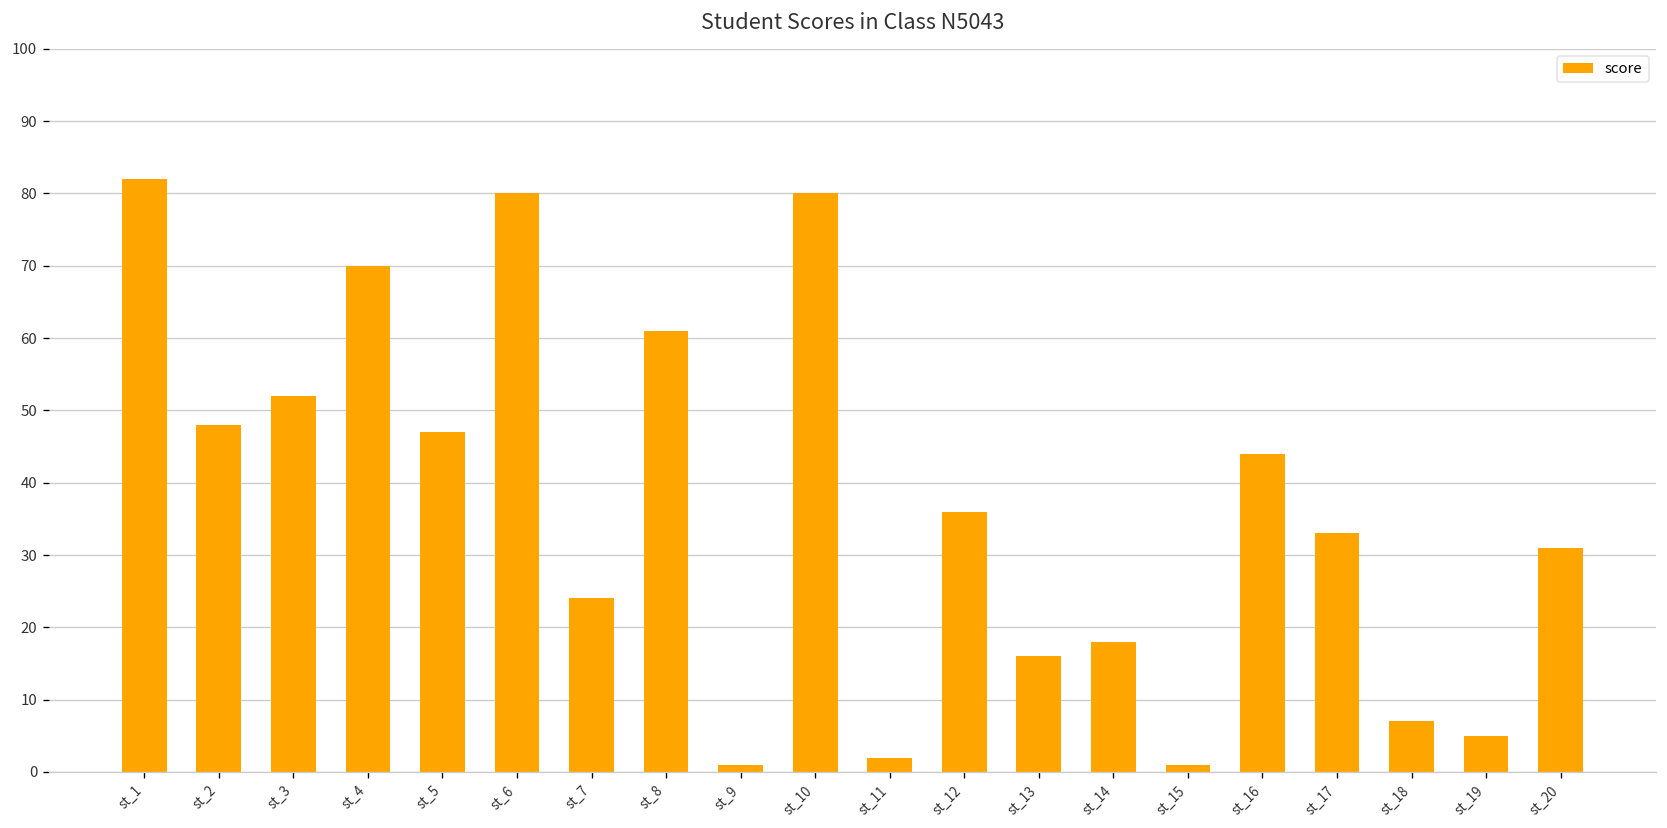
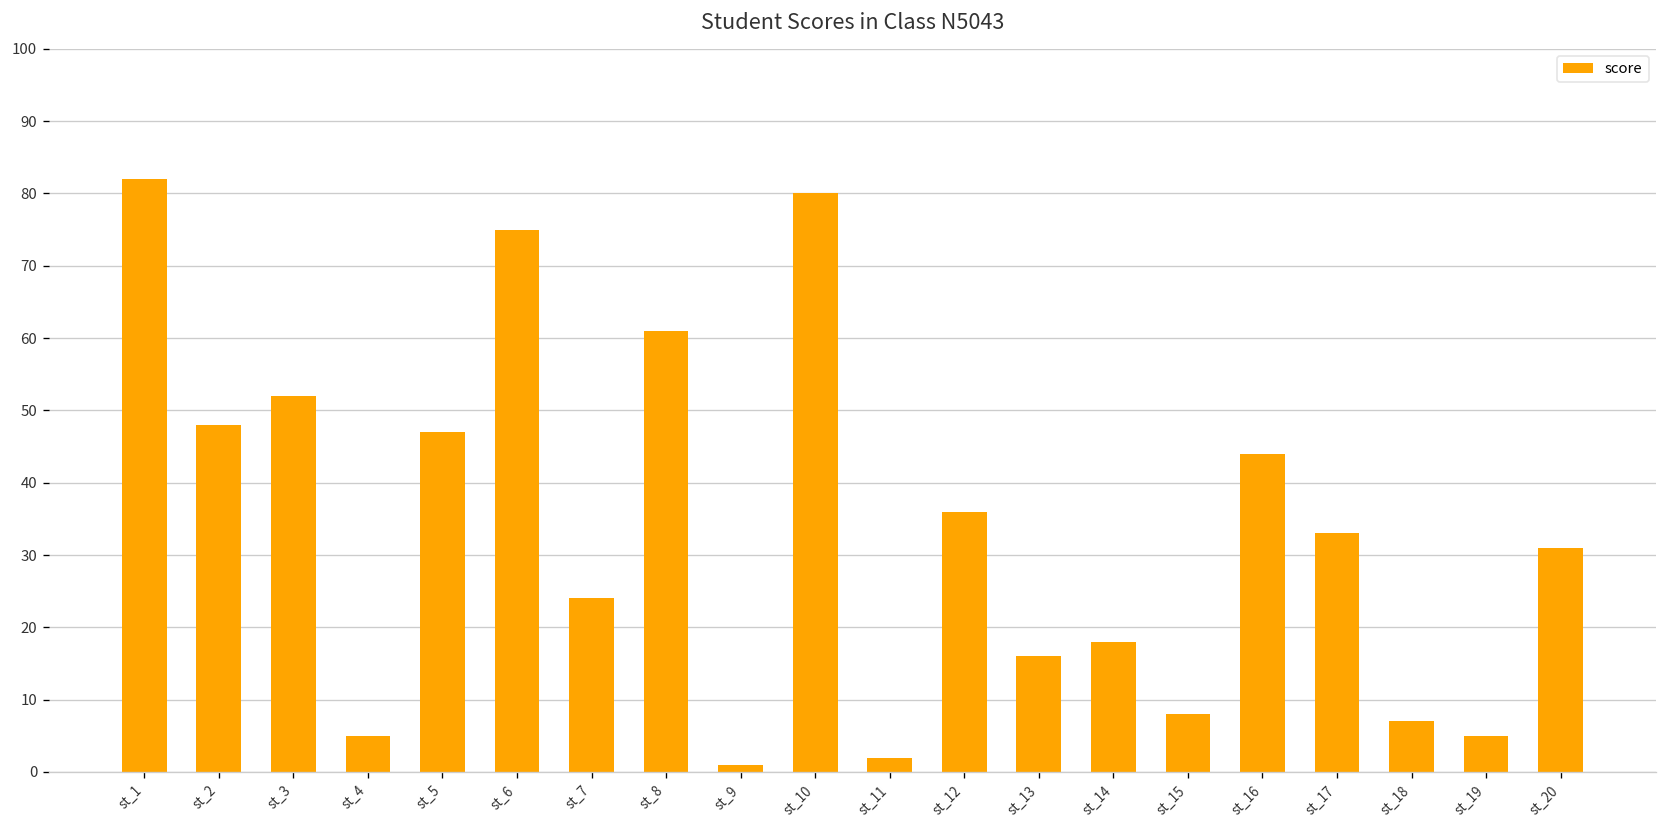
  {
    "st_1": 82,
    "st_2": 48,
    "st_3": 52,
-   "st_4": 70,
+   "st_4": 5,
    "st_5": 47,
-   "st_6": 80,
+   "st_6": 75,
    "st_7": 24,
    "st_8": 61,
    "st_9": 1,
    "st_10": 80,
    "st_11": 2,
    "st_12": 36,
    "st_13": 16,
    "st_14": 18,
-   "st_15": 1,
+   "st_15": 8,
    "st_16": 44,
    "st_17": 33,
    "st_18": 7,
    "st_19": 5,
    "st_20": 31
  }
